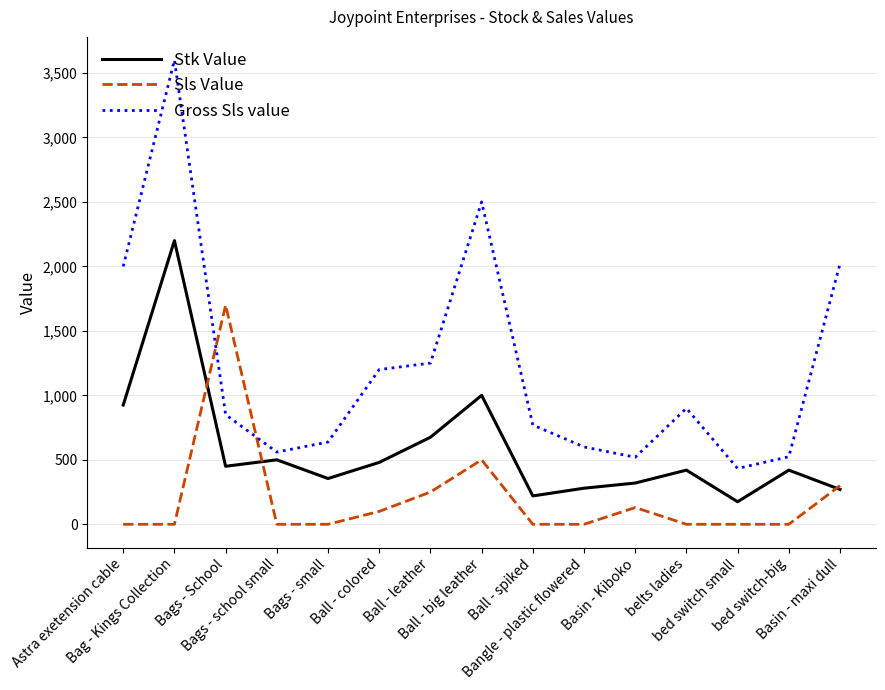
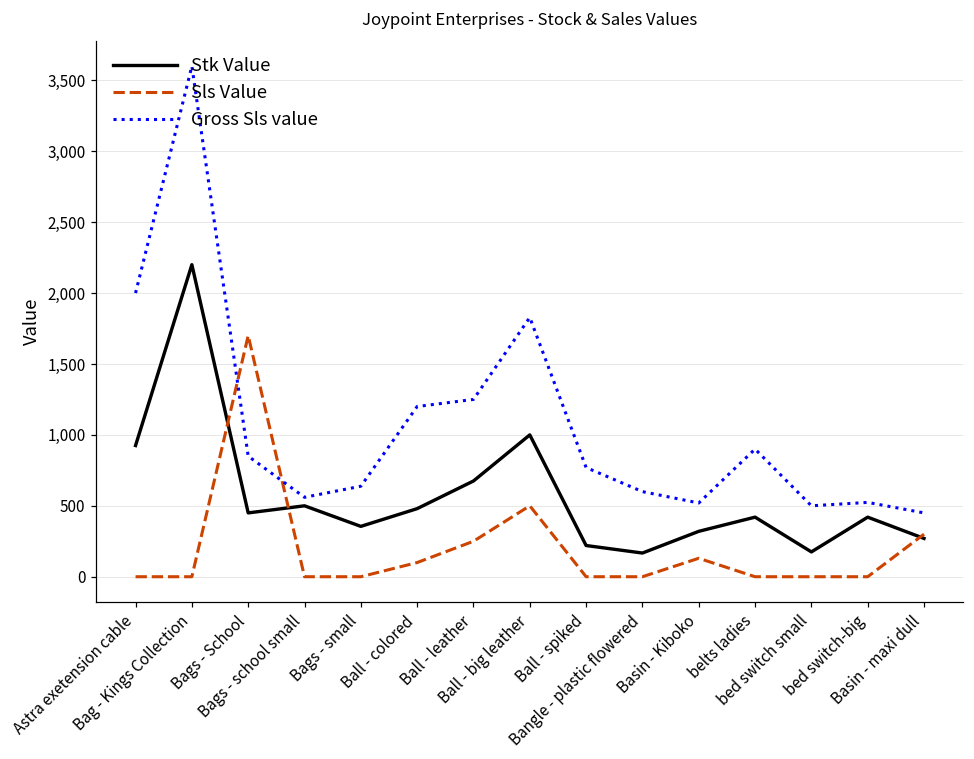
  {
    "Stk Value": {
      "Astra exetension cable": "930",
      "Bag - Kings Collection": "2,200",
      "Bags - School": "450",
      "Bags - school small": "500",
      "Bags - small": "360",
      "Ball - colored": "480",
      "Ball - leather": "680",
      "Ball - big leather": "1,000",
      "Ball - spiked": "220",
-     "Bangle - plastic flowered": "280",
+     "Bangle - plastic flowered": "170",
      "Basin - Kiboko": "320",
      "belts ladies": "420",
      "bed switch small": "180",
      "bed switch-big": "420",
      "Basin - maxi dull": "270"
    },
    "Sls Value": {
      "Astra exetension cable": "0",
      "Bag - Kings Collection": "0",
      "Bags - School": "1,700",
      "Bags - school small": "0",
      "Bags - small": "0",
      "Ball - colored": "100",
      "Ball - leather": "250",
      "Ball - big leather": "500",
      "Ball - spiked": "0",
      "Bangle - plastic flowered": "0",
      "Basin - Kiboko": "130",
      "belts ladies": "0",
      "bed switch small": "0",
      "bed switch-big": "0",
      "Basin - maxi dull": "300"
    },
    "Gross Sls value": {
      "Astra exetension cable": "2,000",
      "Bag - Kings Collection": "3,600",
      "Bags - School": "850",
      "Bags - school small": "560",
      "Bags - small": "640",
      "Ball - colored": "1,200",
      "Ball - leather": "1,250",
-     "Ball - big leather": "2,500",
+     "Ball - big leather": "1,830",
      "Ball - spiked": "770",
      "Bangle - plastic flowered": "600",
      "Basin - Kiboko": "520",
      "belts ladies": "900",
-     "bed switch small": "430",
+     "bed switch small": "500",
      "bed switch-big": "520",
-     "Basin - maxi dull": "2,020"
+     "Basin - maxi dull": "450"
    }
  }
